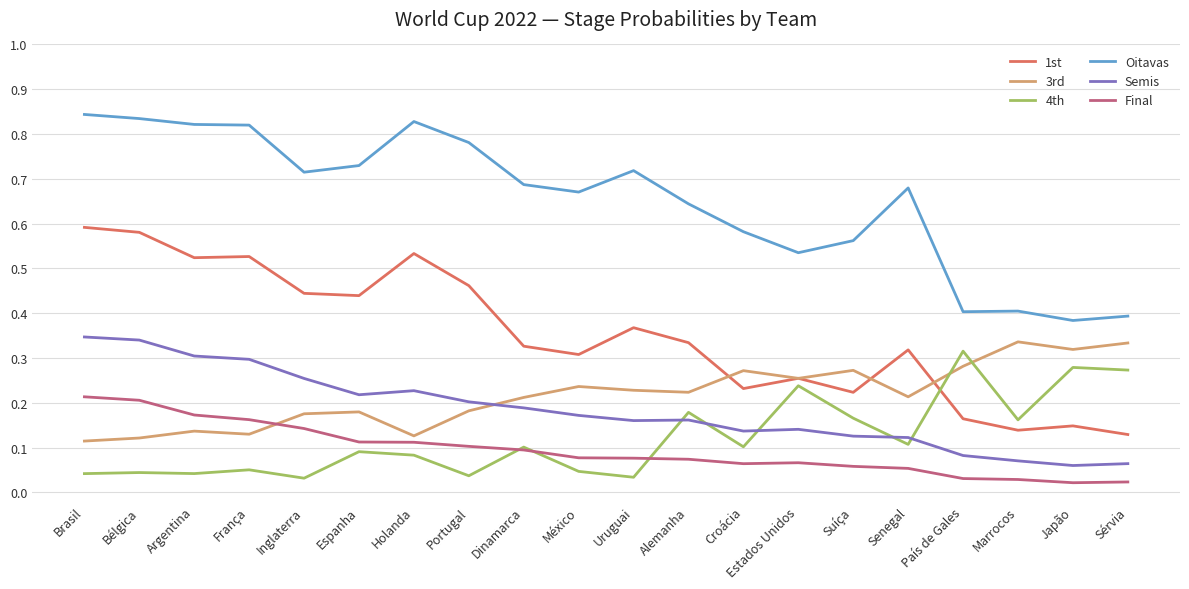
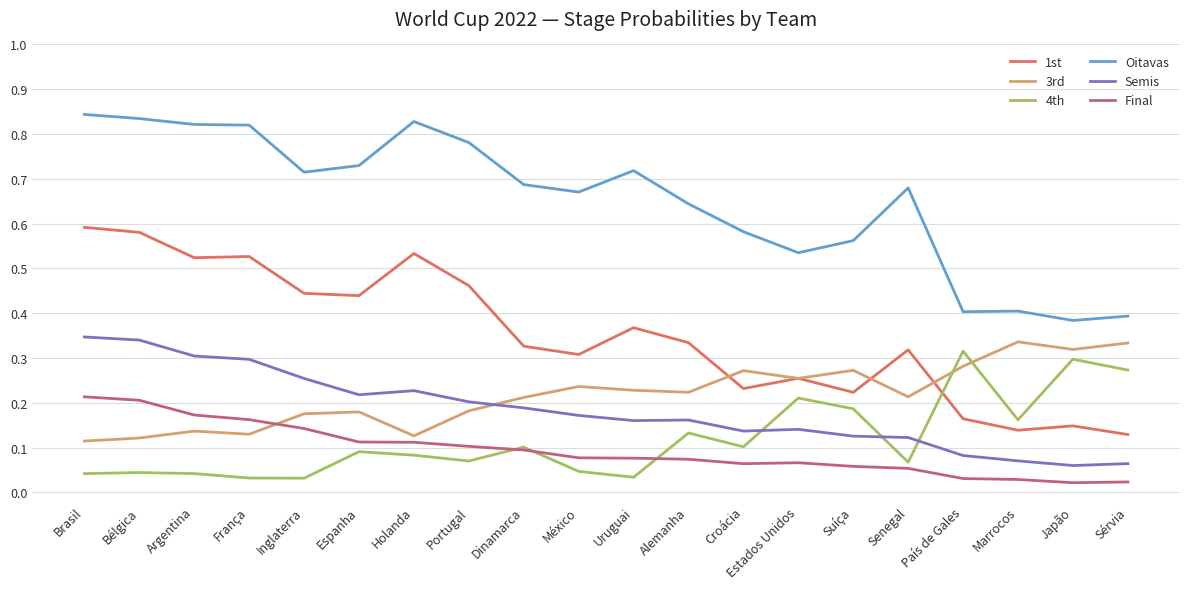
  {
    "4th": {
      "Brasil": 0.04,
      "Bélgica": 0.04,
      "Argentina": 0.04,
-     "França": 0.05,
+     "França": 0.03,
      "Inglaterra": 0.03,
      "Espanha": 0.09,
      "Holanda": 0.08,
-     "Portugal": 0.04,
+     "Portugal": 0.07,
      "Dinamarca": 0.10,
      "México": 0.05,
      "Uruguai": 0.03,
-     "Alemanha": 0.18,
+     "Alemanha": 0.13,
      "Croácia": 0.10,
-     "Estados Unidos": 0.24,
-     "Suíça": 0.17,
-     "Senegal": 0.11,
+     "Estados Unidos": 0.21,
+     "Suíça": 0.19,
+     "Senegal": 0.07,
      "País de Gales": 0.32,
      "Marrocos": 0.16,
-     "Japão": 0.28,
+     "Japão": 0.30,
      "Sérvia": 0.27
    }
  }
